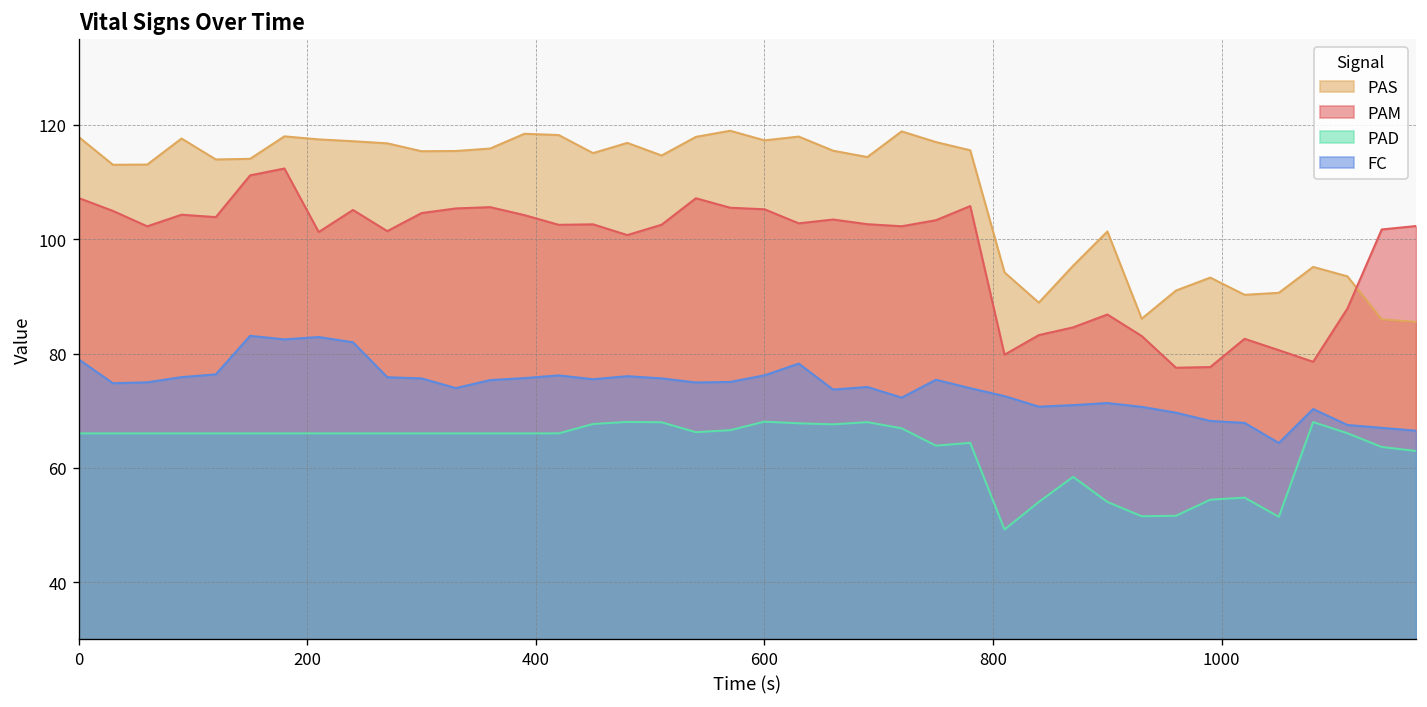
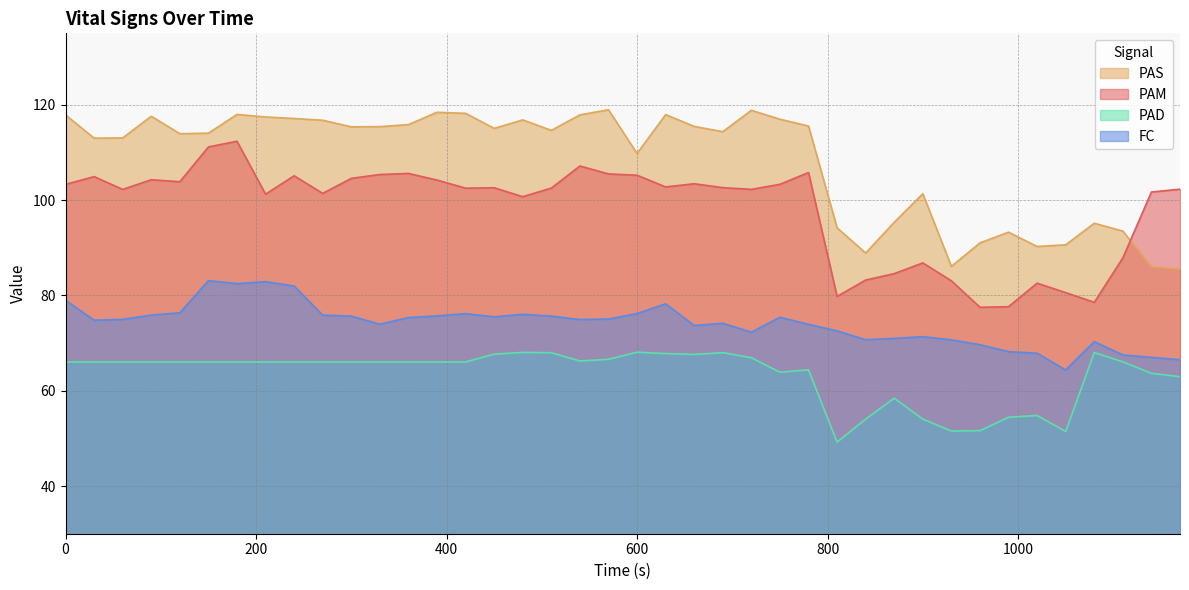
  {
    "PAS": {
      "0": 118,
-     "600": 117
+     "600": 110
    },
    "PAM": {
-     "0": 107,
+     "0": 103,
      "600": 105
    },
    "PAD": {
      "0": 66,
      "600": 68
    },
    "FC": {
      "0": 79,
      "600": 76
    }
  }
